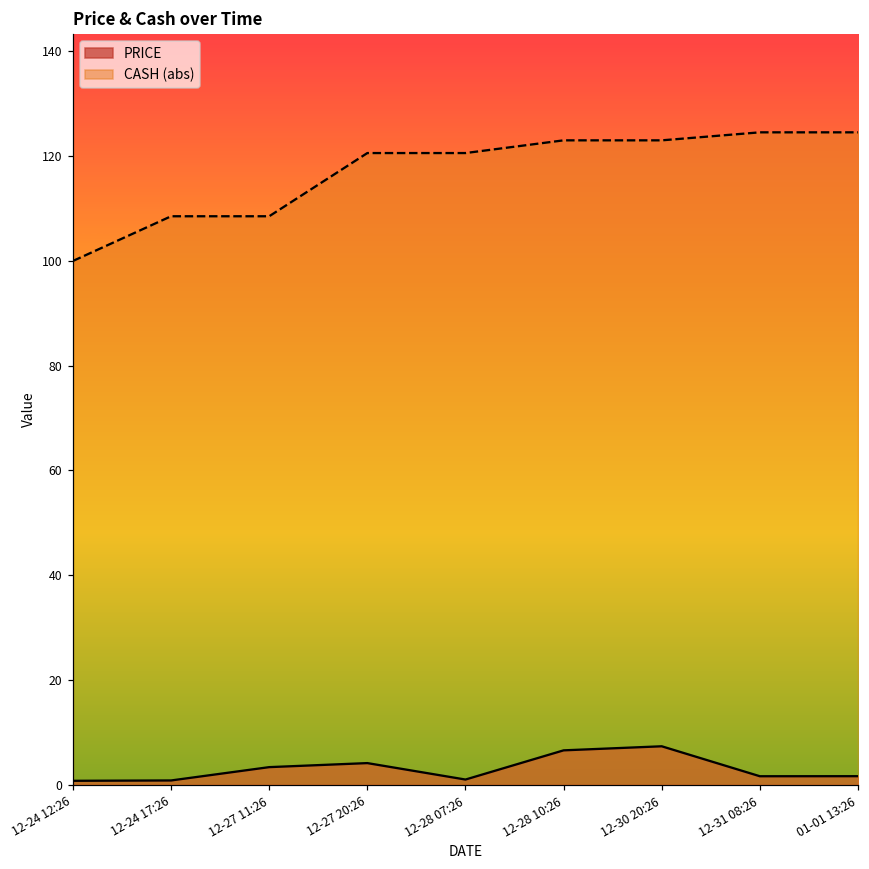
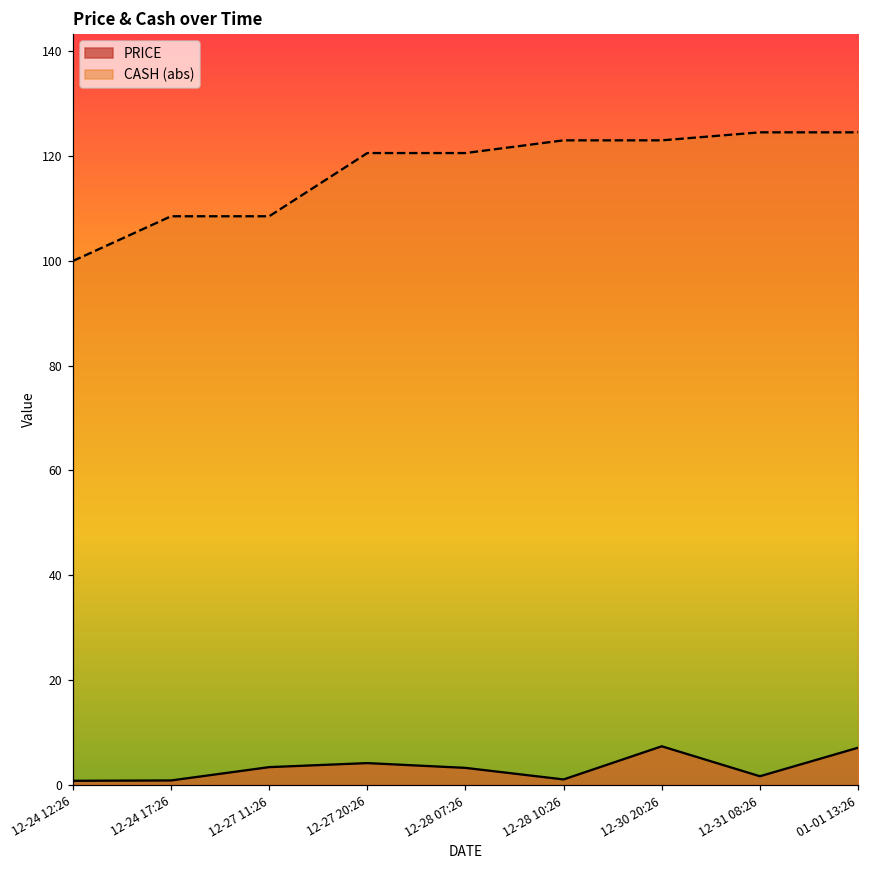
  {
    "PRICE": {
      "12-24 12:26": 1,
      "12-24 17:26": 1,
      "12-27 11:26": 3,
      "12-27 20:26": 4,
-     "12-28 07:26": 1,
-     "12-28 10:26": 7,
+     "12-28 07:26": 3,
+     "12-28 10:26": 1,
      "12-30 20:26": 7,
      "12-31 08:26": 2,
-     "01-01 13:26": 2
+     "01-01 13:26": 7
    },
    "CASH (abs)": {
      "12-24 12:26": 100,
      "12-24 17:26": 109,
      "12-27 11:26": 109,
      "12-27 20:26": 121,
      "12-28 07:26": 121,
      "12-28 10:26": 123,
      "12-30 20:26": 123,
      "12-31 08:26": 125,
      "01-01 13:26": 125
    }
  }
